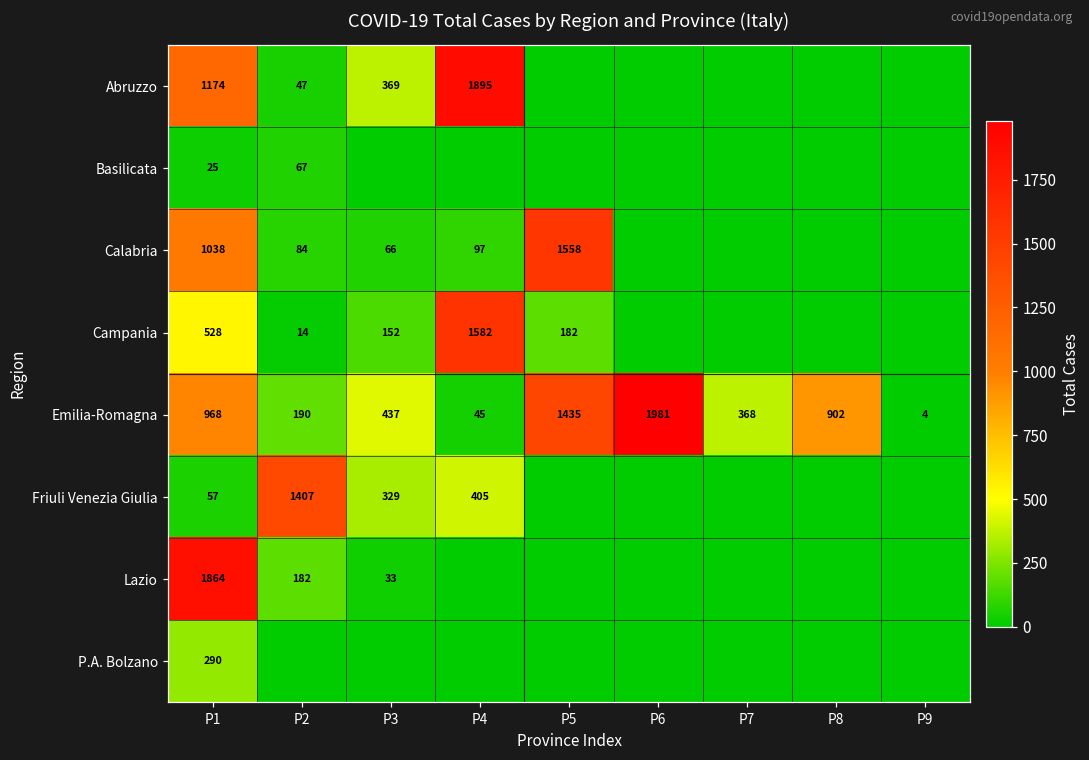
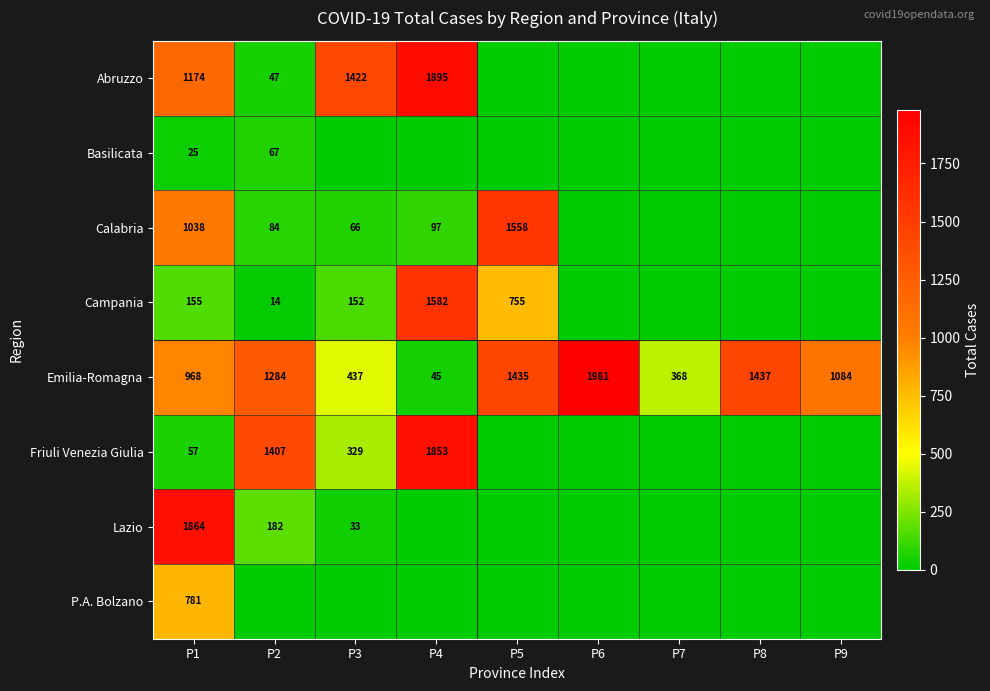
  {
    "Abruzzo": {
      "P1": 1174,
      "P2": 47,
-     "P3": 369,
+     "P3": 1422,
      "P4": 1895
    },
    "Basilicata": {
      "P1": 25,
      "P2": 67
    },
    "Calabria": {
      "P1": 1038,
      "P2": 84,
      "P3": 66,
      "P4": 97,
      "P5": 1558
    },
    "Campania": {
-     "P1": 528,
+     "P1": 155,
      "P2": 14,
      "P3": 152,
      "P4": 1582,
-     "P5": 182
+     "P5": 755
    },
    "Emilia-Romagna": {
      "P1": 968,
-     "P2": 190,
+     "P2": 1284,
      "P3": 437,
      "P4": 45,
      "P5": 1435,
      "P6": 1981,
      "P7": 368,
-     "P8": 902,
-     "P9": 4
+     "P8": 1437,
+     "P9": 1084
    },
    "Friuli Venezia Giulia": {
      "P1": 57,
      "P2": 1407,
      "P3": 329,
-     "P4": 405
+     "P4": 1853
    },
    "Lazio": {
      "P1": 1864,
      "P2": 182,
      "P3": 33
    },
    "P.A. Bolzano": {
-     "P1": 290
+     "P1": 781
    }
  }
